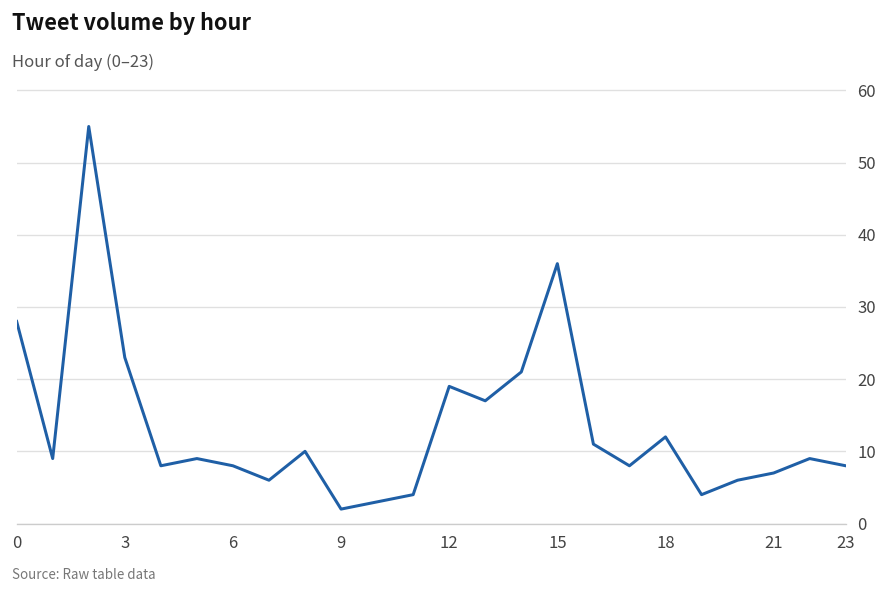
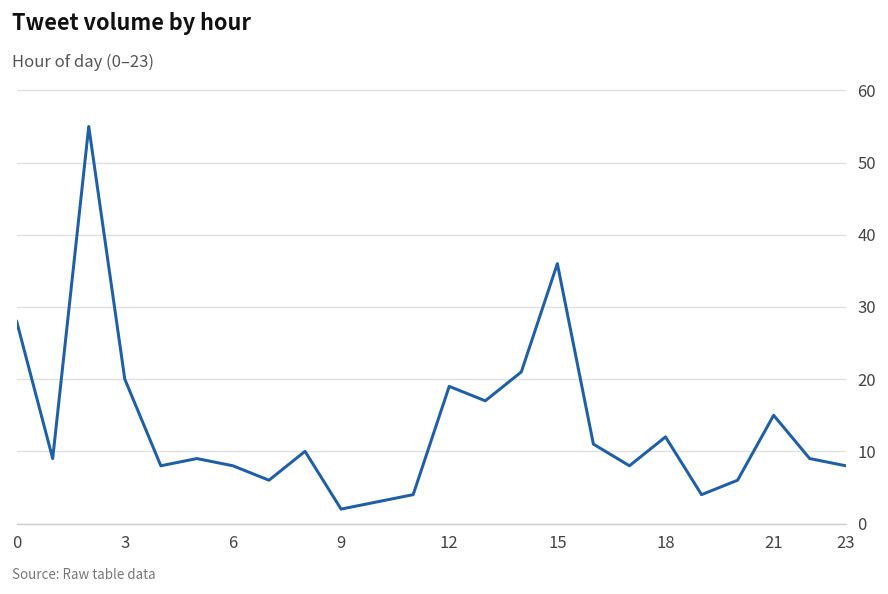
  {
    "0": 28,
-   "3": 23,
+   "3": 20,
    "6": 8,
    "9": 2,
    "12": 19,
    "15": 36,
    "18": 12,
-   "21": 7,
+   "21": 15,
    "23": 8
  }
